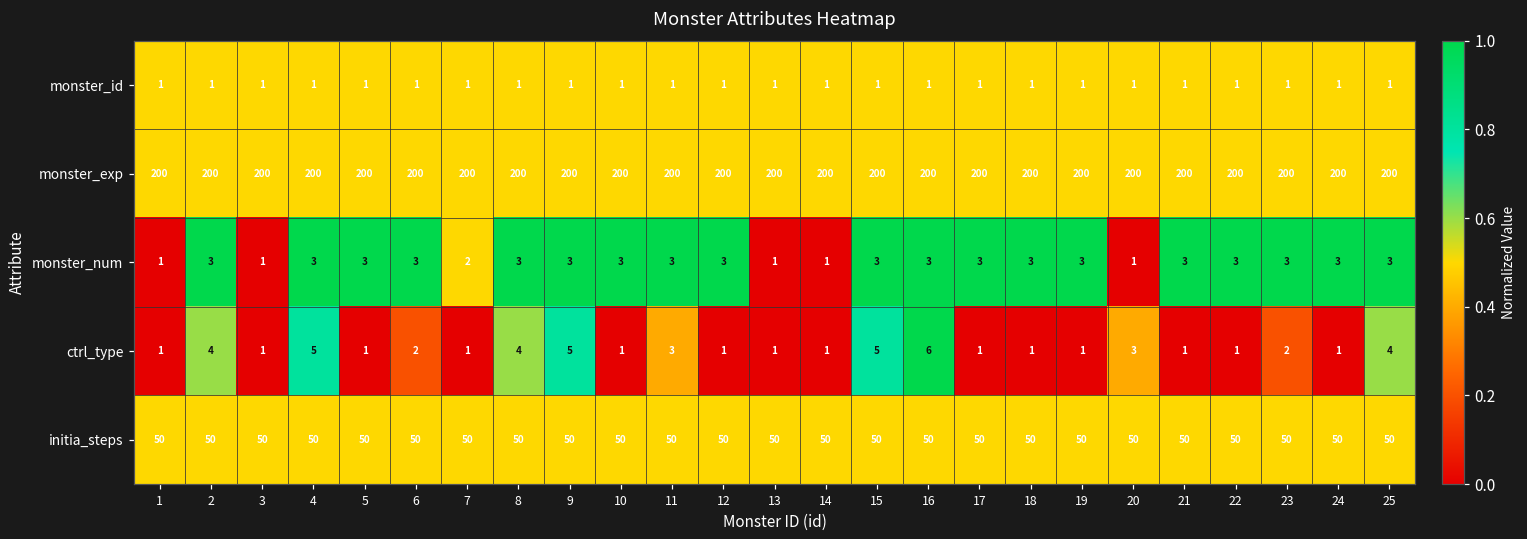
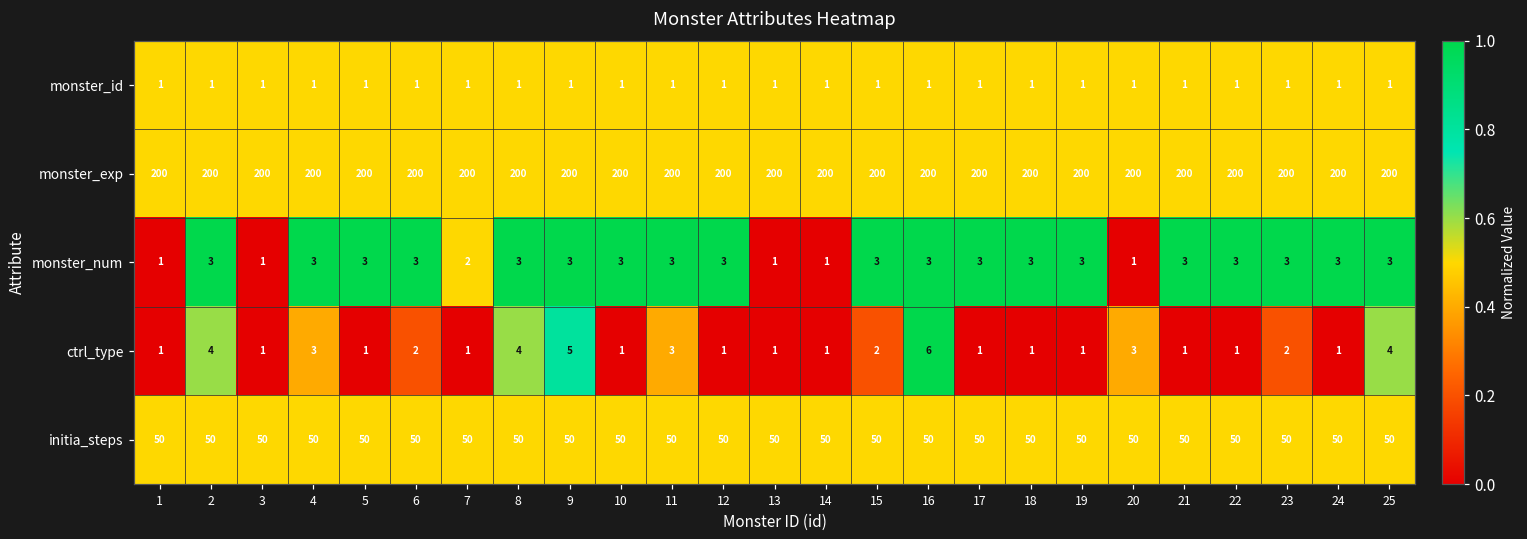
  {
    "monster_id": {
      "1": 1,
      "2": 1,
      "3": 1,
      "4": 1,
      "5": 1,
      "6": 1,
      "7": 1,
      "8": 1,
      "9": 1,
      "10": 1,
      "11": 1,
      "12": 1,
      "13": 1,
      "14": 1,
      "15": 1,
      "16": 1,
      "17": 1,
      "18": 1,
      "19": 1,
      "20": 1,
      "21": 1,
      "22": 1,
      "23": 1,
      "24": 1,
      "25": 1
    },
    "monster_exp": {
      "1": 200,
      "2": 200,
      "3": 200,
      "4": 200,
      "5": 200,
      "6": 200,
      "7": 200,
      "8": 200,
      "9": 200,
      "10": 200,
      "11": 200,
      "12": 200,
      "13": 200,
      "14": 200,
      "15": 200,
      "16": 200,
      "17": 200,
      "18": 200,
      "19": 200,
      "20": 200,
      "21": 200,
      "22": 200,
      "23": 200,
      "24": 200,
      "25": 200
    },
    "monster_num": {
      "1": 1,
      "2": 3,
      "3": 1,
      "4": 3,
      "5": 3,
      "6": 3,
      "7": 2,
      "8": 3,
      "9": 3,
      "10": 3,
      "11": 3,
      "12": 3,
      "13": 1,
      "14": 1,
      "15": 3,
      "16": 3,
      "17": 3,
      "18": 3,
      "19": 3,
      "20": 1,
      "21": 3,
      "22": 3,
      "23": 3,
      "24": 3,
      "25": 3
    },
    "ctrl_type": {
      "1": 1,
      "2": 4,
      "3": 1,
-     "4": 5,
+     "4": 3,
      "5": 1,
      "6": 2,
      "7": 1,
      "8": 4,
      "9": 5,
      "10": 1,
      "11": 3,
      "12": 1,
      "13": 1,
      "14": 1,
-     "15": 5,
+     "15": 2,
      "16": 6,
      "17": 1,
      "18": 1,
      "19": 1,
      "20": 3,
      "21": 1,
      "22": 1,
      "23": 2,
      "24": 1,
      "25": 4
    },
    "initia_steps": {
      "1": 50,
      "2": 50,
      "3": 50,
      "4": 50,
      "5": 50,
      "6": 50,
      "7": 50,
      "8": 50,
      "9": 50,
      "10": 50,
      "11": 50,
      "12": 50,
      "13": 50,
      "14": 50,
      "15": 50,
      "16": 50,
      "17": 50,
      "18": 50,
      "19": 50,
      "20": 50,
      "21": 50,
      "22": 50,
      "23": 50,
      "24": 50,
      "25": 50
    }
  }
